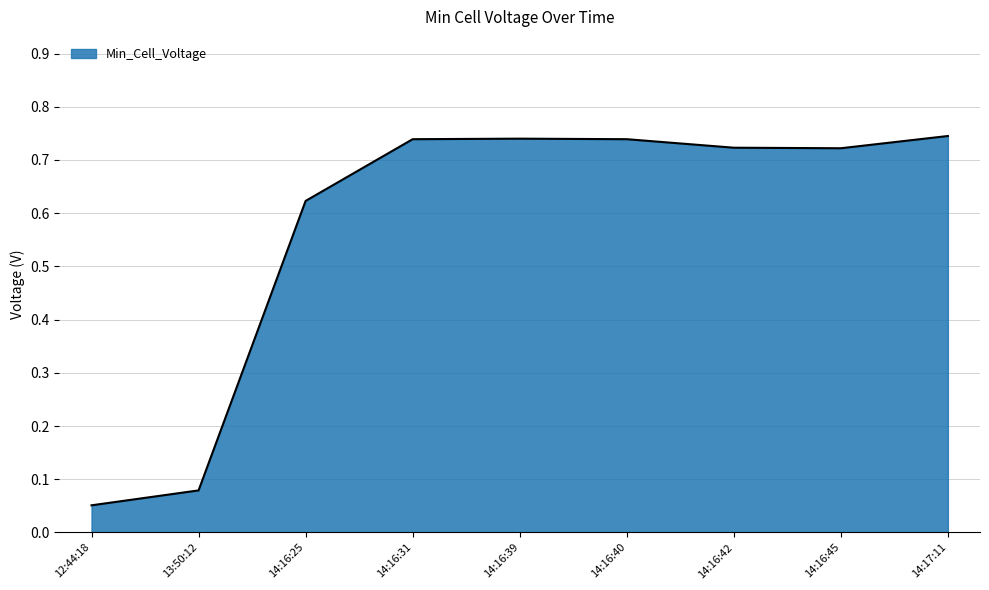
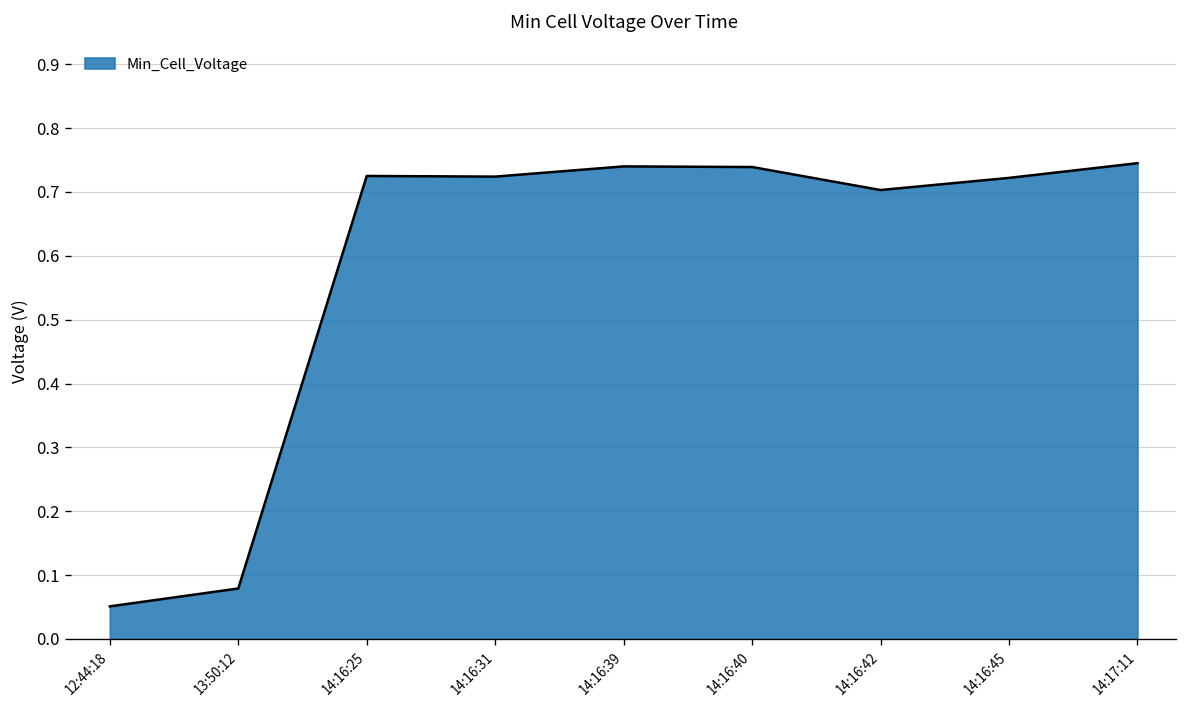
  {
    "12:44:18": 0.05,
    "13:50:12": 0.08,
-   "14:16:25": 0.62,
-   "14:16:31": 0.74,
+   "14:16:25": 0.73,
+   "14:16:31": 0.72,
    "14:16:39": 0.74,
    "14:16:40": 0.74,
-   "14:16:42": 0.72,
+   "14:16:42": 0.70,
    "14:16:45": 0.72,
    "14:17:11": 0.75
  }
